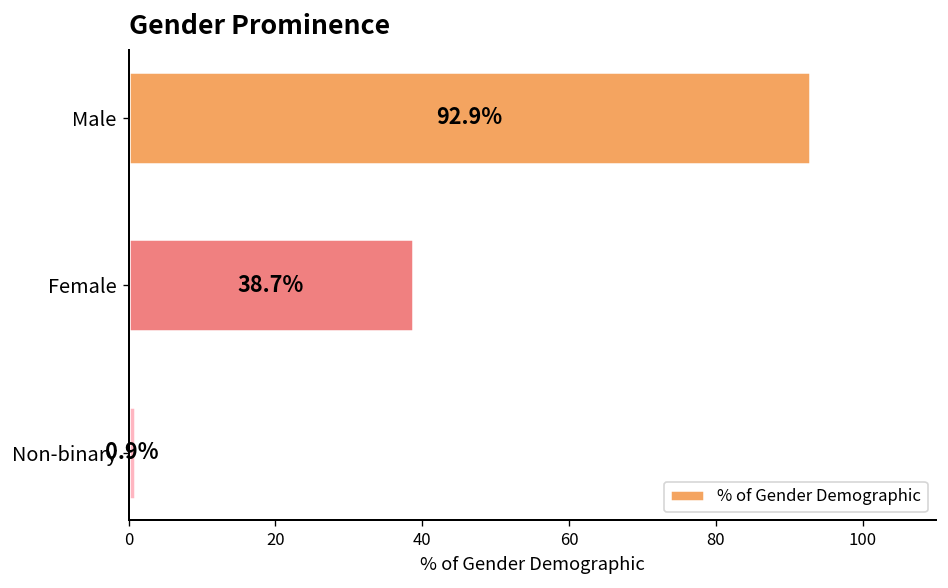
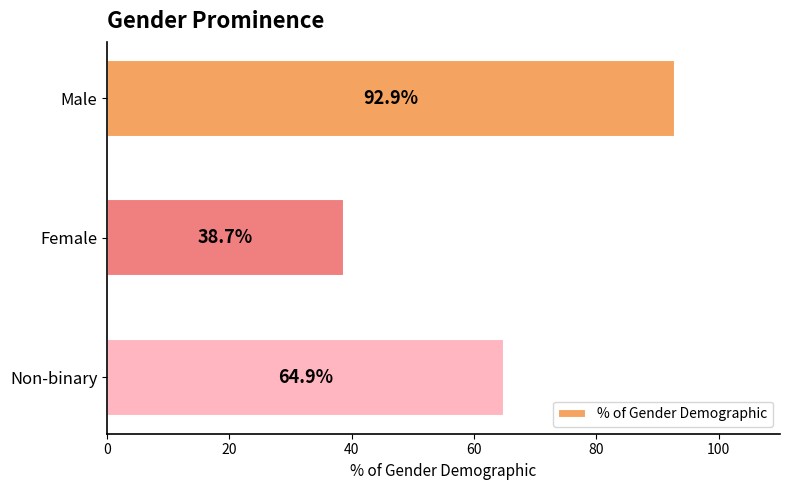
  {
    "Male": "92.9%",
    "Female": "38.7%",
-   "Non-binary": "0.9%"
+   "Non-binary": "64.9%"
  }
